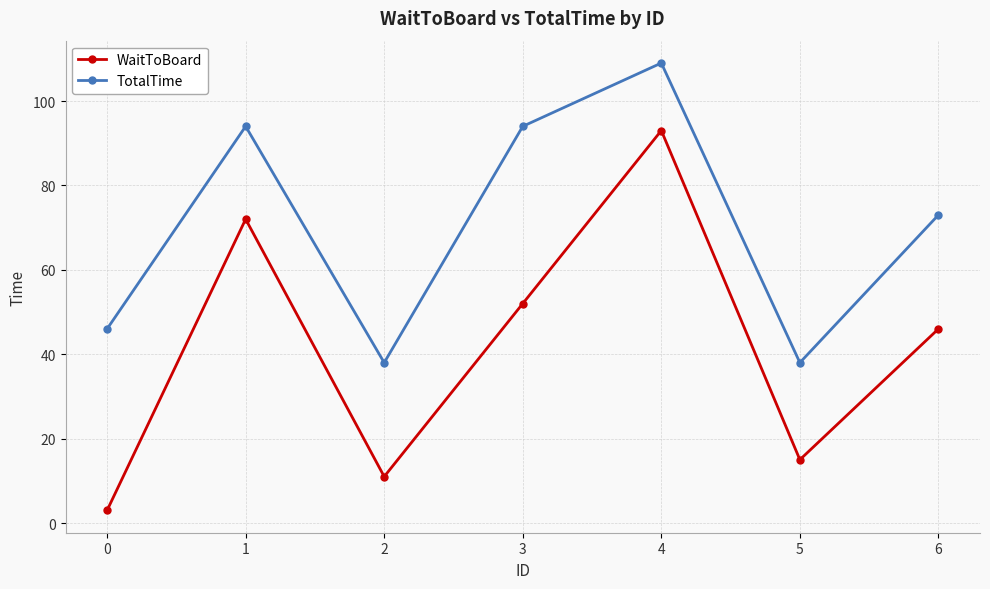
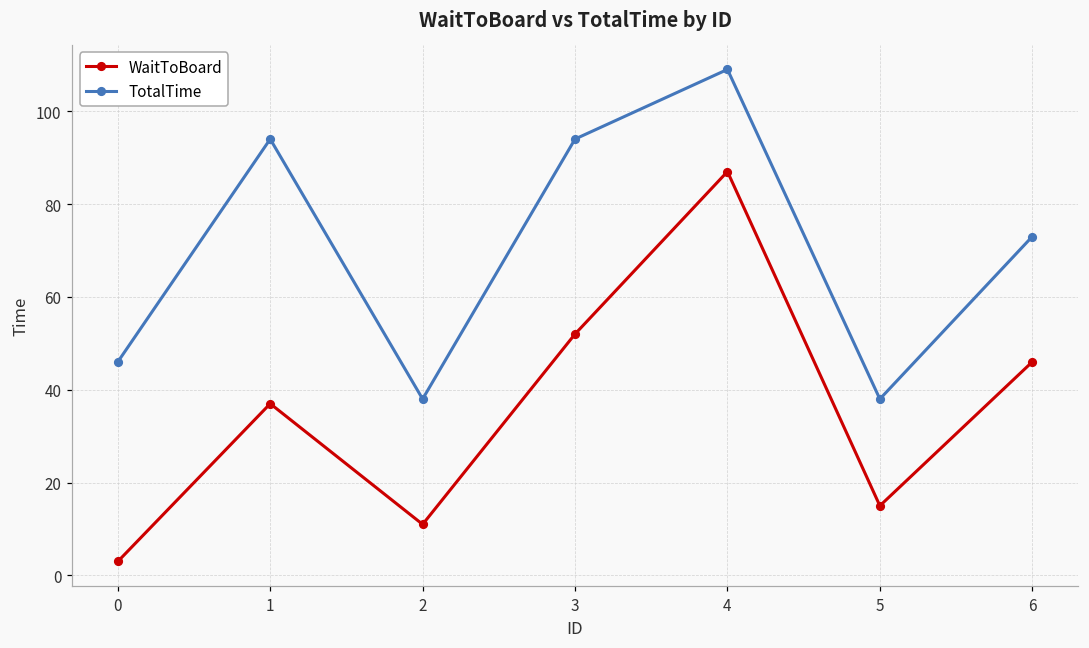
  {
    "WaitToBoard": {
      "0": 3,
-     "1": 72,
+     "1": 37,
      "2": 11,
      "3": 52,
-     "4": 93,
+     "4": 87,
      "5": 15,
      "6": 46
    },
    "TotalTime": {
      "0": 46,
      "1": 94,
      "2": 38,
      "3": 94,
      "4": 109,
      "5": 38,
      "6": 73
    }
  }
